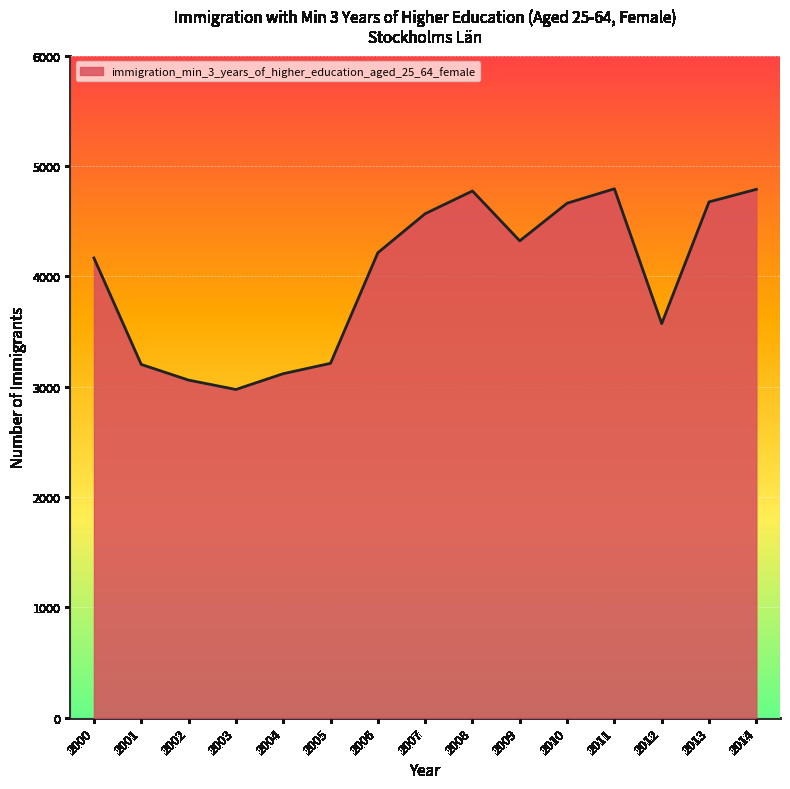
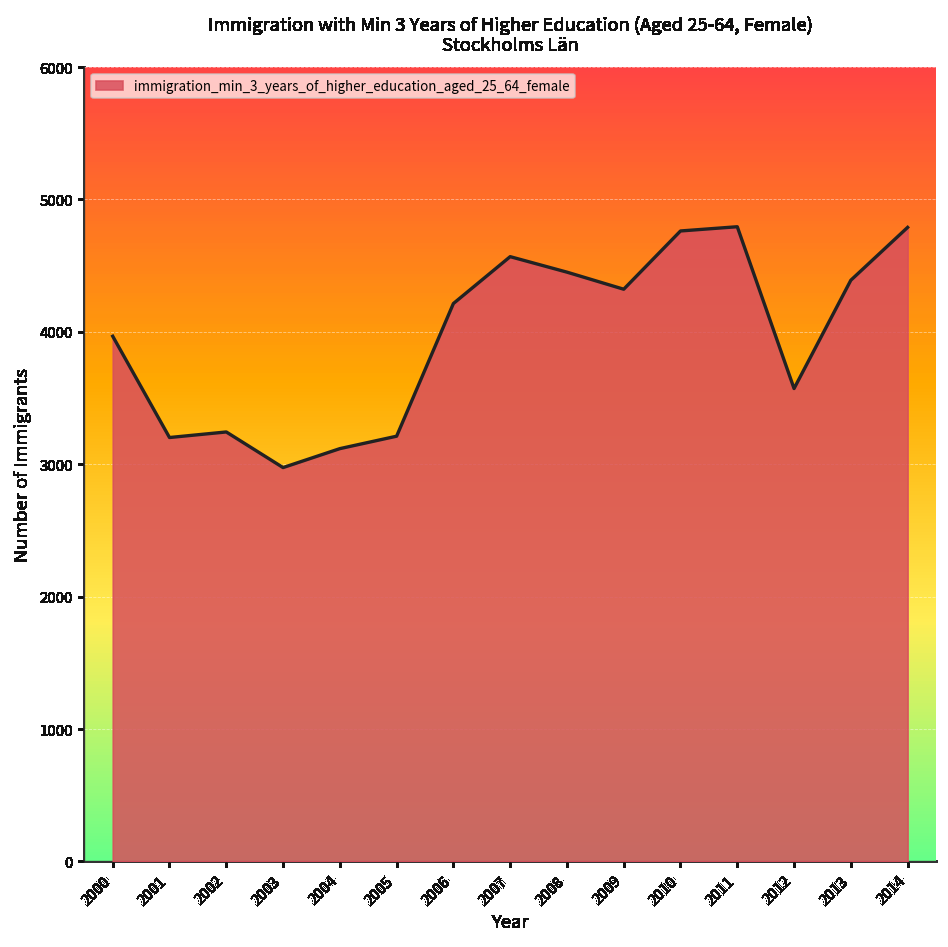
  {
-   "2000": 4170,
+   "2000": 3970,
    "2001": 3200,
-   "2002": 3060,
+   "2002": 3240,
    "2003": 2980,
    "2004": 3120,
    "2005": 3210,
    "2006": 4210,
    "2007": 4570,
-   "2008": 4770,
+   "2008": 4450,
    "2009": 4320,
-   "2010": 4660,
+   "2010": 4760,
    "2011": 4790,
    "2012": 3570,
-   "2013": 4680,
+   "2013": 4390,
    "2014": 4790
  }
